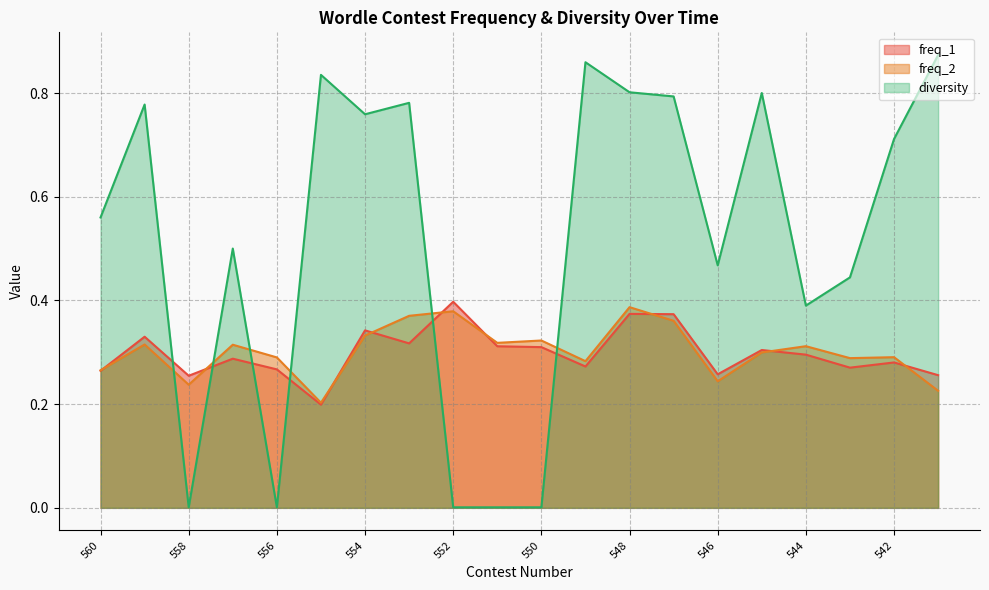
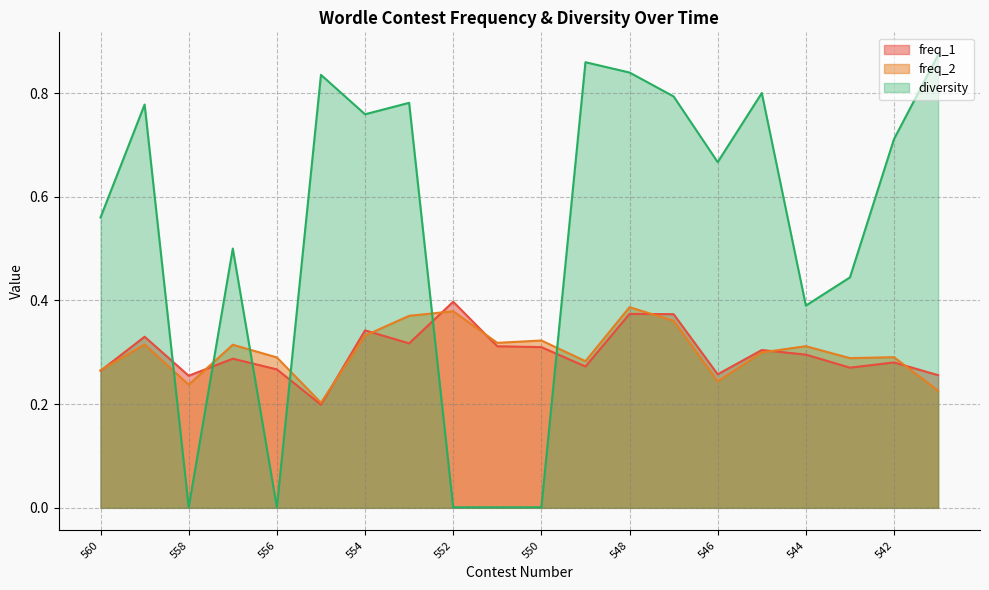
  {
    "diversity": {
      "560": 0.56,
      "558": 0.00,
      "556": 0.00,
      "554": 0.76,
      "552": 0.00,
      "550": 0.00,
-     "548": 0.80,
-     "546": 0.47,
+     "548": 0.84,
+     "546": 0.67,
      "544": 0.39,
      "542": 0.71
    }
  }
